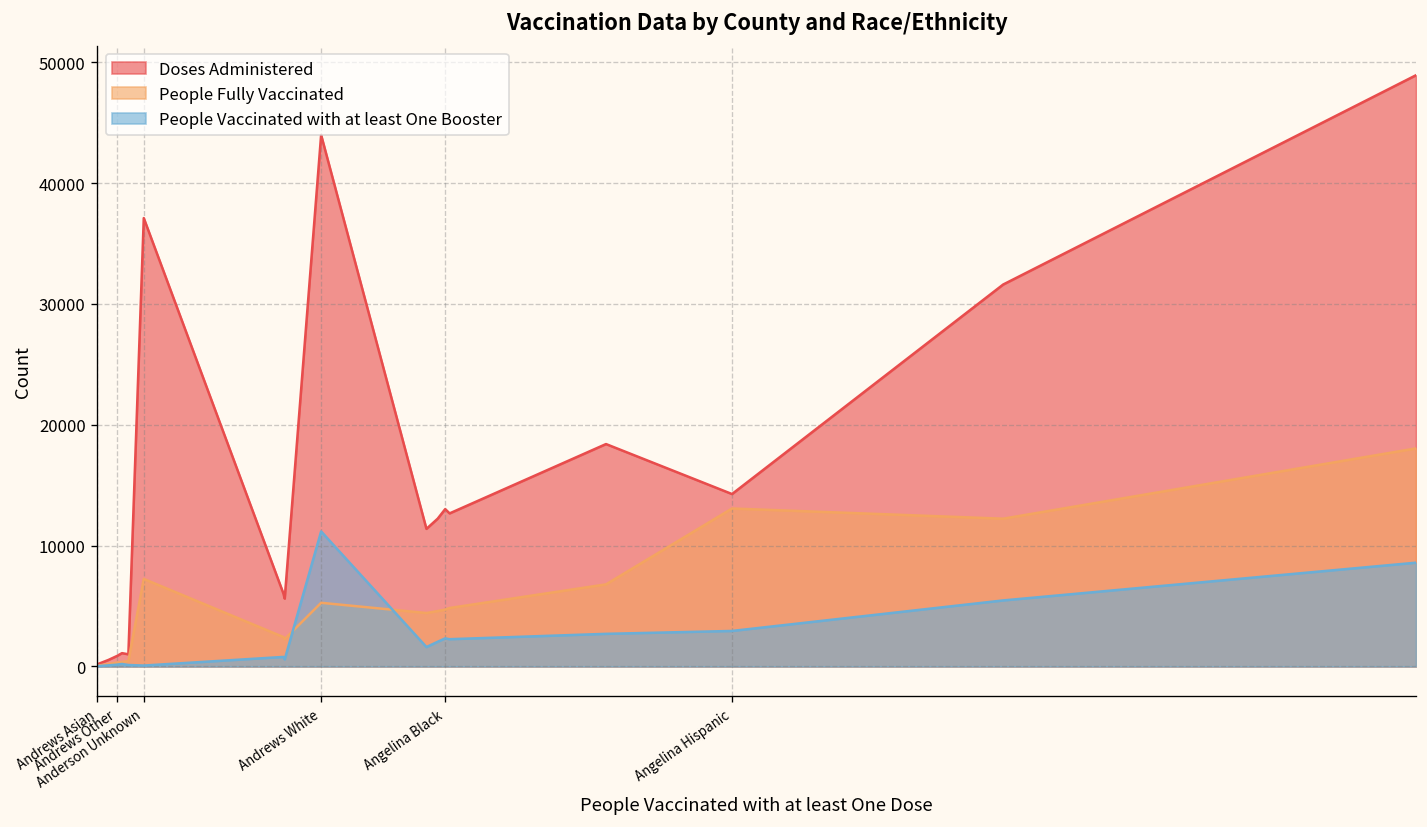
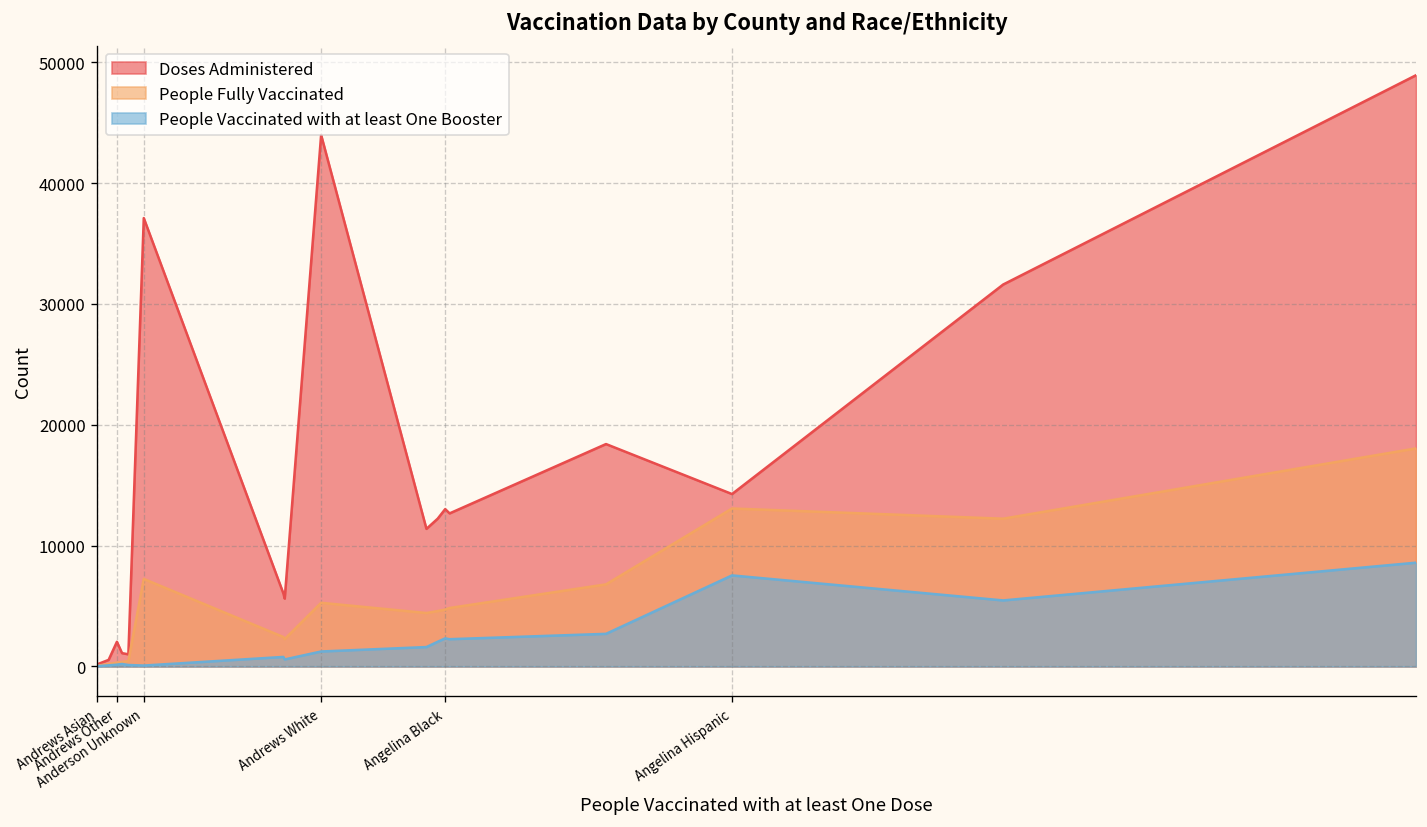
  {
    "Doses Administered": {
-     "Andrews Other": 900,
+     "Andrews Other": 2000,
      "Anderson Unknown": 37100,
      "Andrews White": 44000,
      "Angelina Black": 13000,
      "Angelina Hispanic": 14300
    },
    "People Fully Vaccinated": {
      "Anderson Unknown": 7200,
      "Andrews White": 5300,
      "Angelina Black": 4700,
      "Angelina Hispanic": 13100
    },
    "People Vaccinated with at least One Booster": {
      "Anderson Unknown": 100,
-     "Andrews White": 11200,
+     "Andrews White": 1200,
      "Angelina Black": 2300,
-     "Angelina Hispanic": 2900
+     "Angelina Hispanic": 7500
    }
  }
